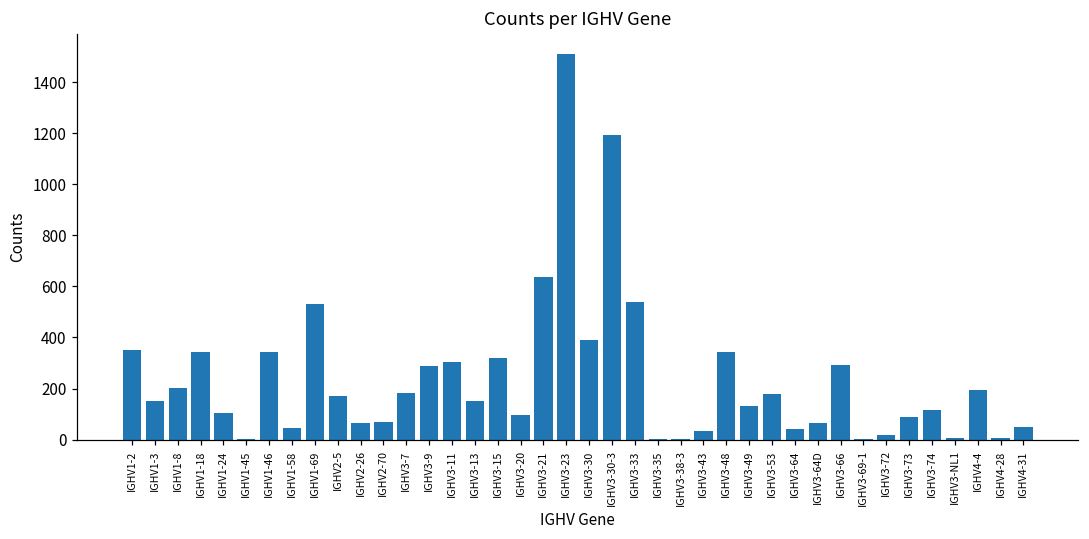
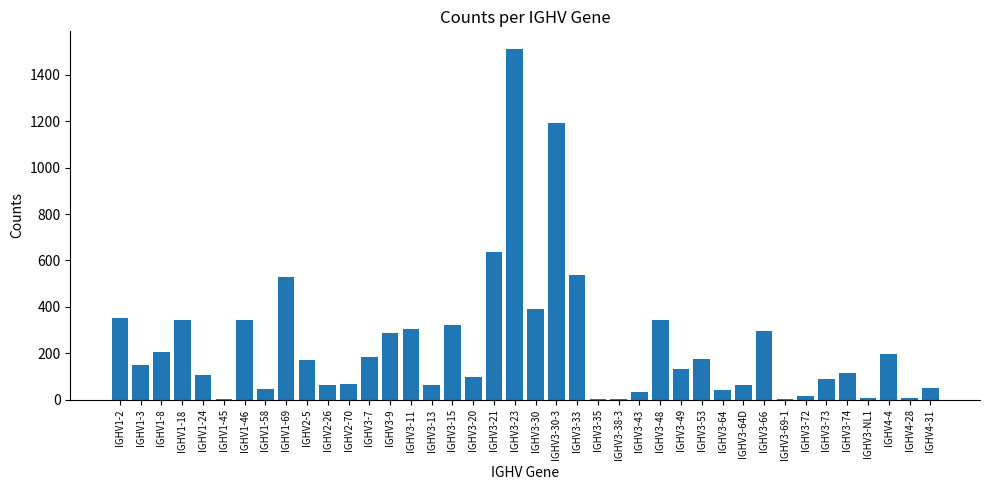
  {
    "IGHV1-2": 350,
    "IGHV1-3": 150,
    "IGHV1-8": 200,
    "IGHV1-18": 340,
    "IGHV1-24": 110,
    "IGHV1-46": 340,
    "IGHV1-58": 50,
    "IGHV1-69": 530,
    "IGHV2-5": 170,
    "IGHV2-26": 60,
    "IGHV2-70": 70,
    "IGHV3-7": 180,
    "IGHV3-9": 290,
    "IGHV3-11": 310,
-   "IGHV3-13": 150,
+   "IGHV3-13": 70,
    "IGHV3-15": 320,
    "IGHV3-20": 100,
    "IGHV3-21": 640,
    "IGHV3-23": 1510,
    "IGHV3-30": 390,
    "IGHV3-30-3": 1190,
    "IGHV3-33": 540,
    "IGHV3-43": 30,
    "IGHV3-48": 350,
    "IGHV3-49": 130,
    "IGHV3-53": 180,
    "IGHV3-64": 40,
    "IGHV3-64D": 60,
    "IGHV3-66": 290,
    "IGHV3-72": 20,
    "IGHV3-73": 90,
    "IGHV3-74": 120,
    "IGHV4-4": 200,
    "IGHV4-31": 50
  }
